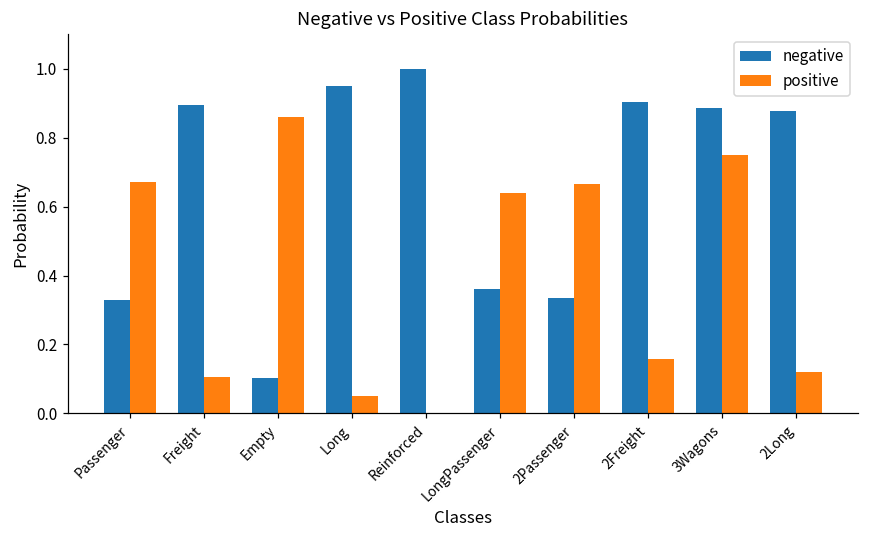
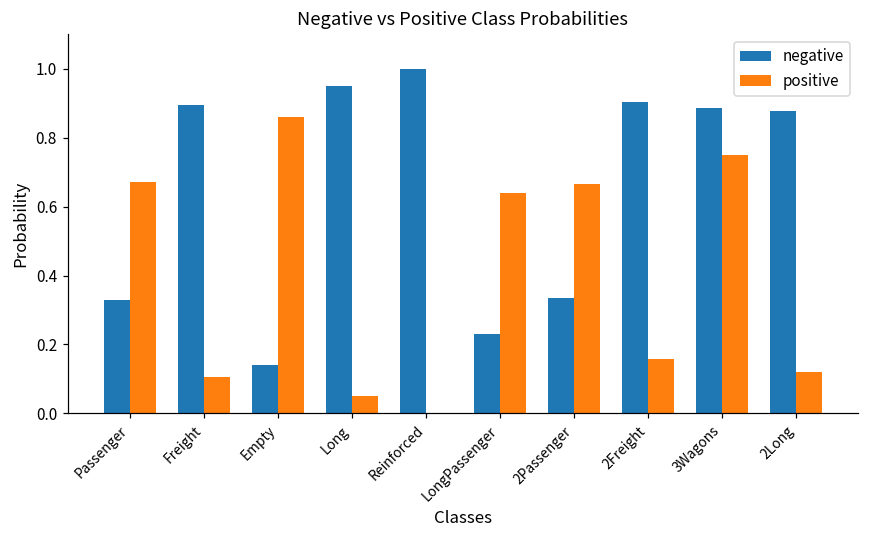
  {
    "negative": {
      "Passenger": 0.33,
      "Freight": 0.90,
-     "Empty": 0.10,
+     "Empty": 0.14,
      "Long": 0.95,
      "Reinforced": 1.00,
-     "LongPassenger": 0.36,
+     "LongPassenger": 0.23,
      "2Passenger": 0.33,
      "2Freight": 0.91,
      "3Wagons": 0.89,
      "2Long": 0.88
    },
    "positive": {
      "Passenger": 0.67,
      "Freight": 0.10,
      "Empty": 0.86,
      "Long": 0.05,
      "LongPassenger": 0.64,
      "2Passenger": 0.67,
      "2Freight": 0.16,
      "3Wagons": 0.75,
      "2Long": 0.12
    }
  }
